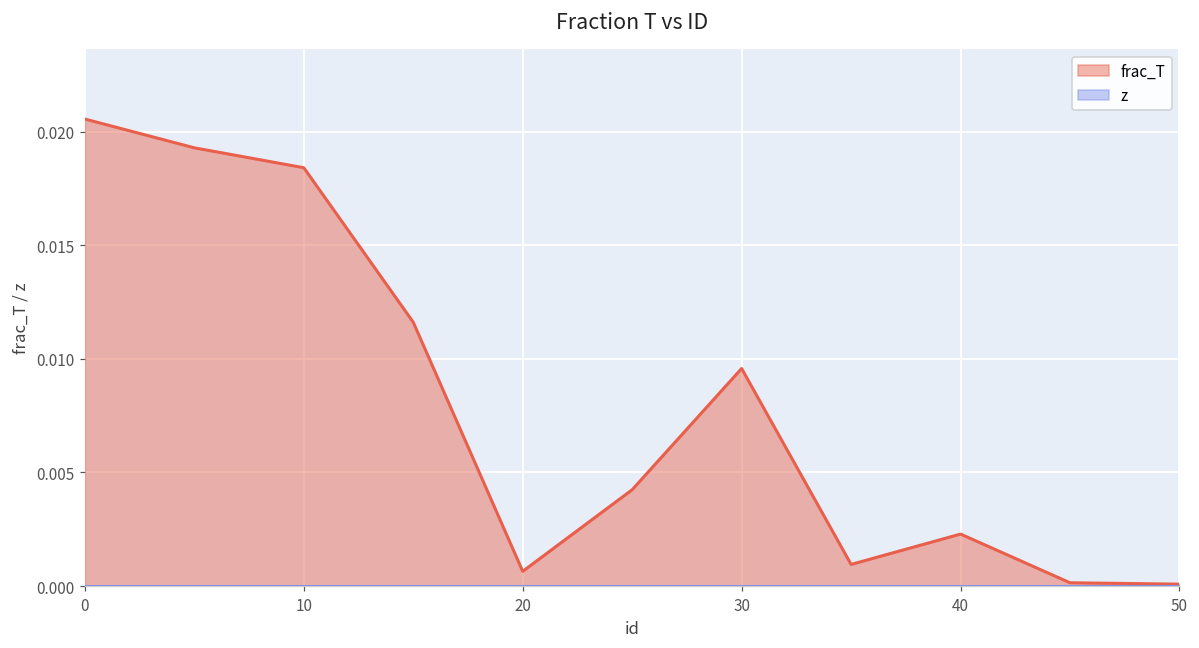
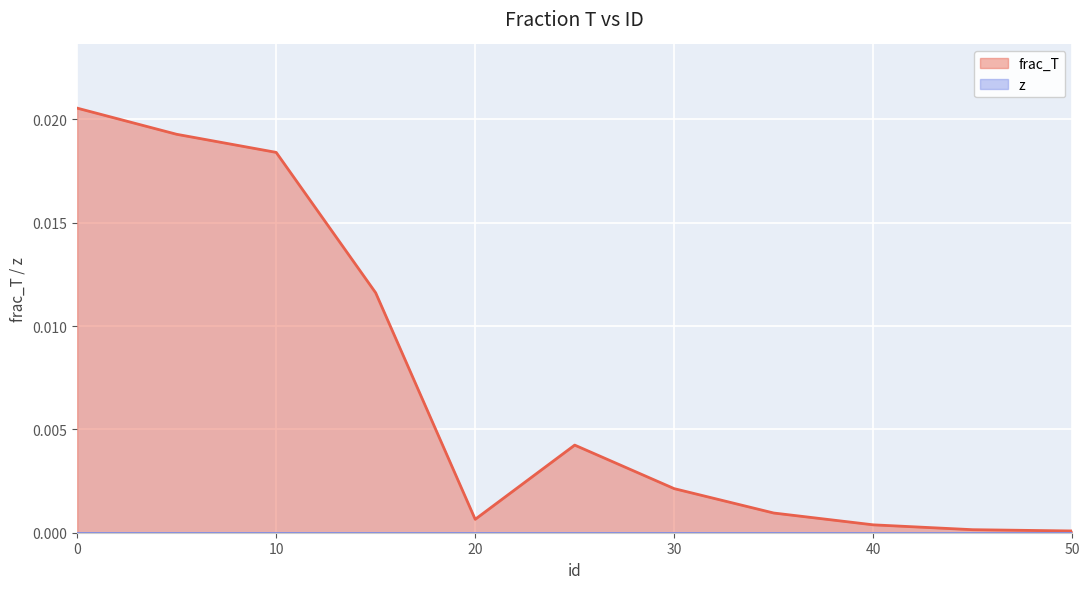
  {
    "frac_T": {
      "0": 0.0205,
      "10": 0.0184,
      "20": 0.0006,
-     "30": 0.0096,
-     "40": 0.0023
+     "30": 0.0021,
+     "40": 0.0004
    },
    "z": {
      "0": 0.0000,
      "10": 0.0000,
      "20": 0.0000,
      "30": 0.0000,
      "40": 0.0000
    }
  }
